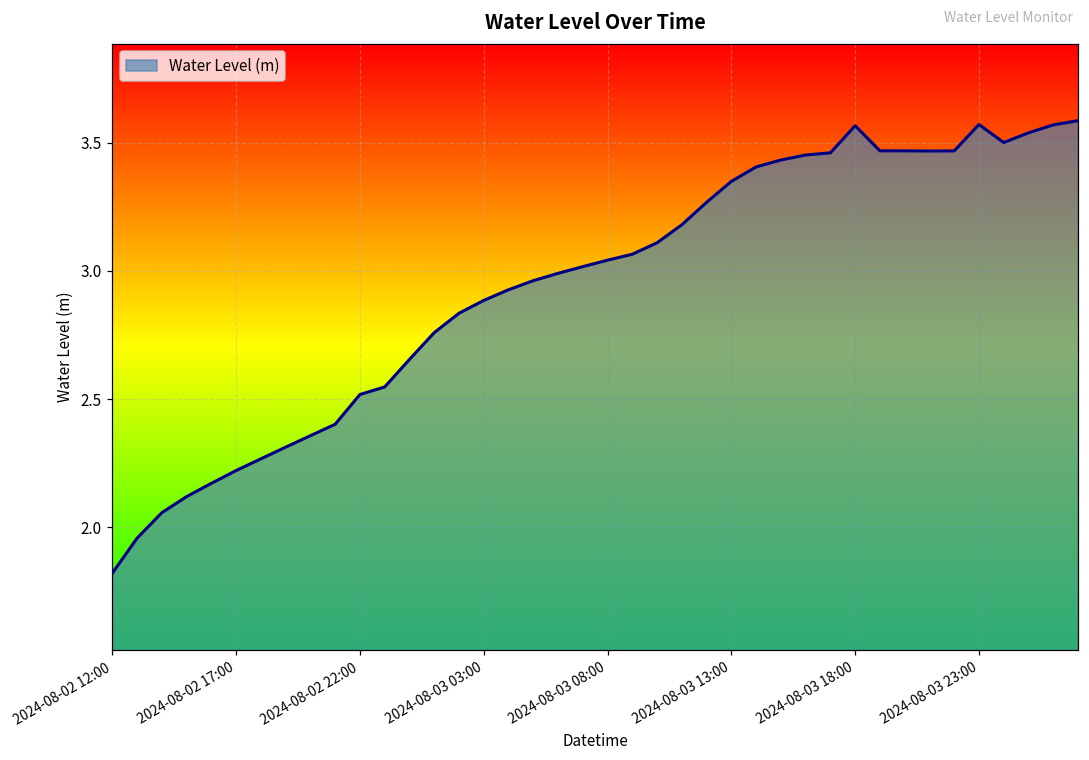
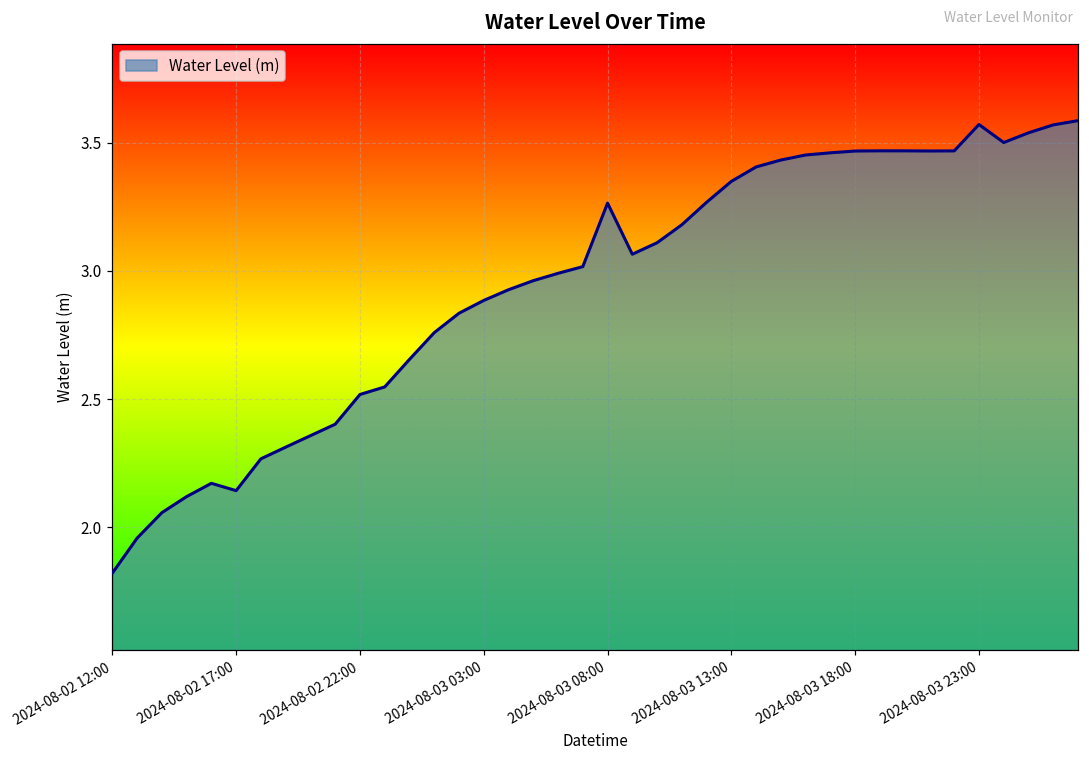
  {
    "2024-08-02 12:00": 1.82,
-   "2024-08-02 17:00": 2.22,
+   "2024-08-02 17:00": 2.14,
    "2024-08-02 22:00": 2.52,
    "2024-08-03 03:00": 2.88,
-   "2024-08-03 08:00": 3.04,
+   "2024-08-03 08:00": 3.26,
    "2024-08-03 13:00": 3.35,
-   "2024-08-03 18:00": 3.57,
+   "2024-08-03 18:00": 3.47,
    "2024-08-03 23:00": 3.57
  }
